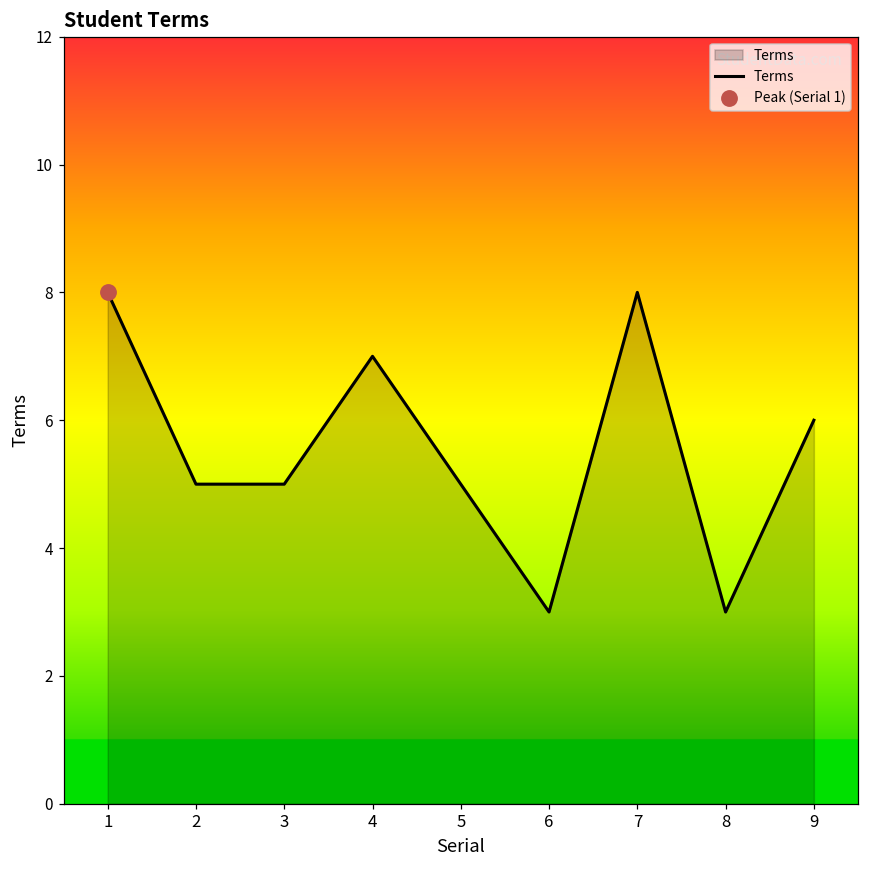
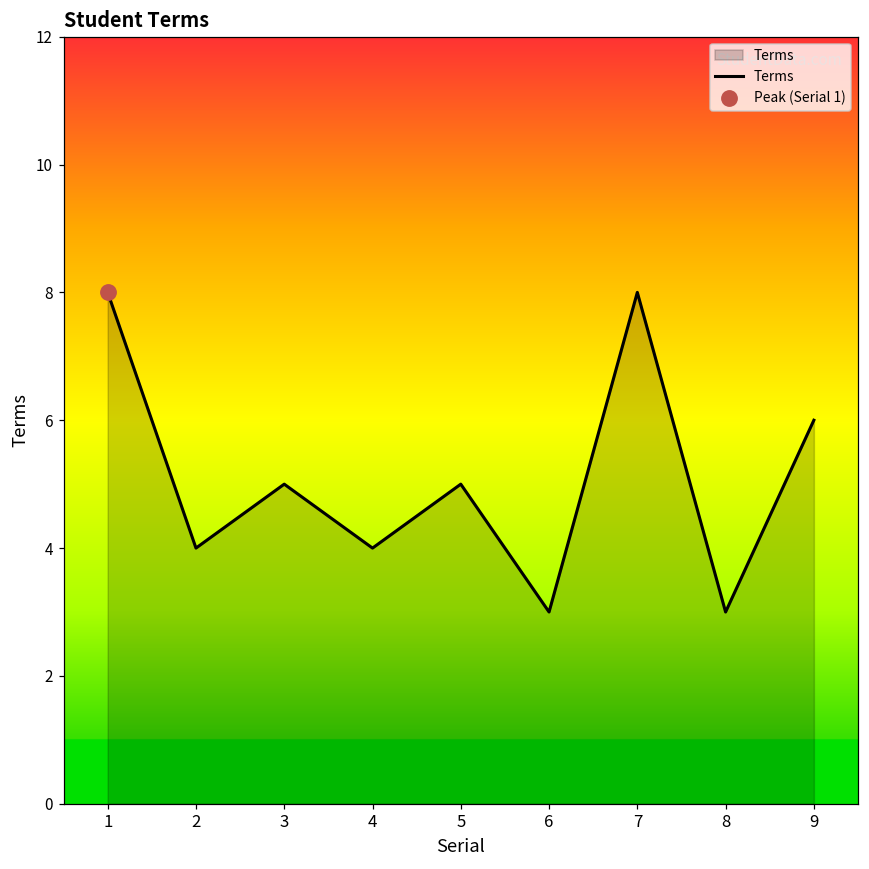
  {
    "Terms": {
-     "2": 5,
+     "2": 4,
      "3": 5,
-     "4": 7,
+     "4": 4,
      "5": 5,
      "6": 3,
      "7": 8,
      "8": 3,
      "9": 6
    }
  }
